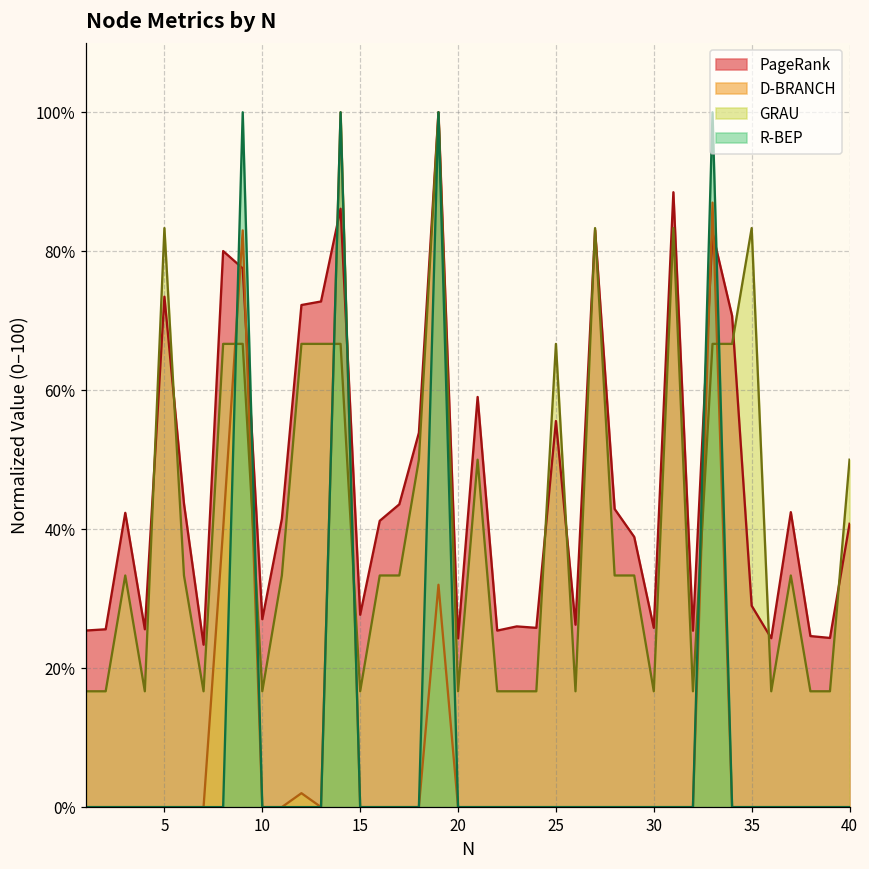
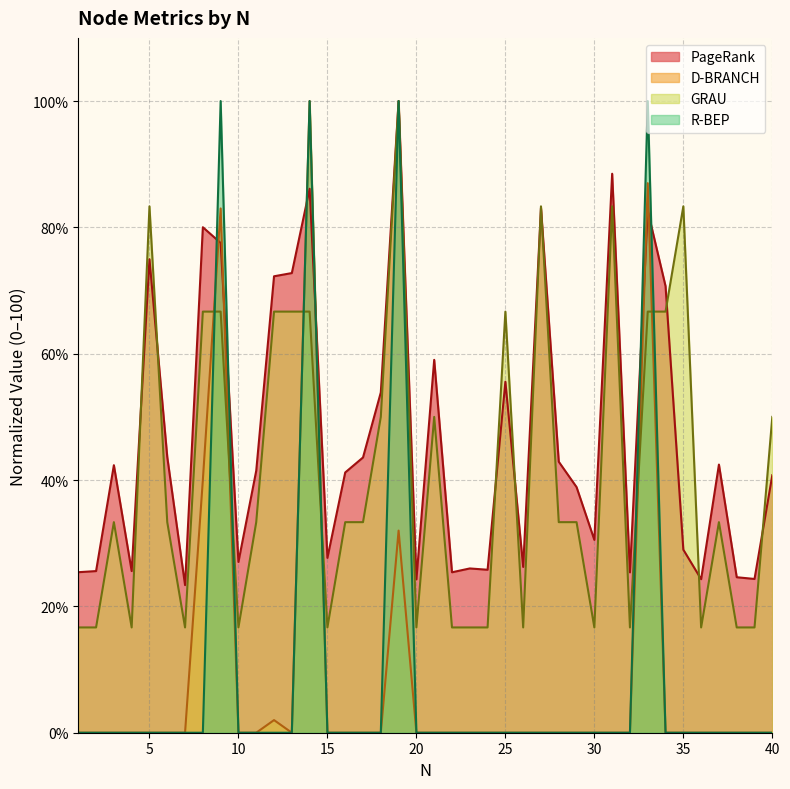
  {
    "PageRank": {
-     "5": "73%",
+     "5": "75%",
      "10": "27%",
      "15": "28%",
      "20": "24%",
      "25": "56%",
-     "30": "26%",
+     "30": "31%",
      "35": "29%",
      "40": "41%"
    },
    "GRAU": {
      "5": "83%",
      "10": "17%",
      "15": "17%",
      "20": "17%",
      "25": "67%",
      "30": "17%",
      "35": "83%",
      "40": "50%"
    }
  }
